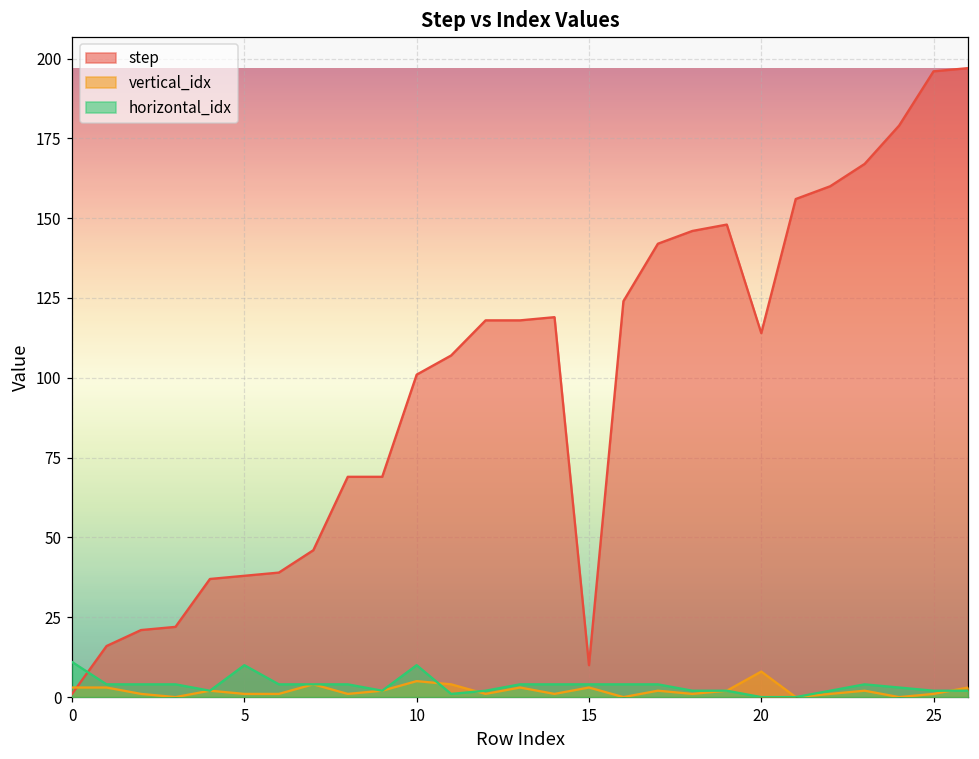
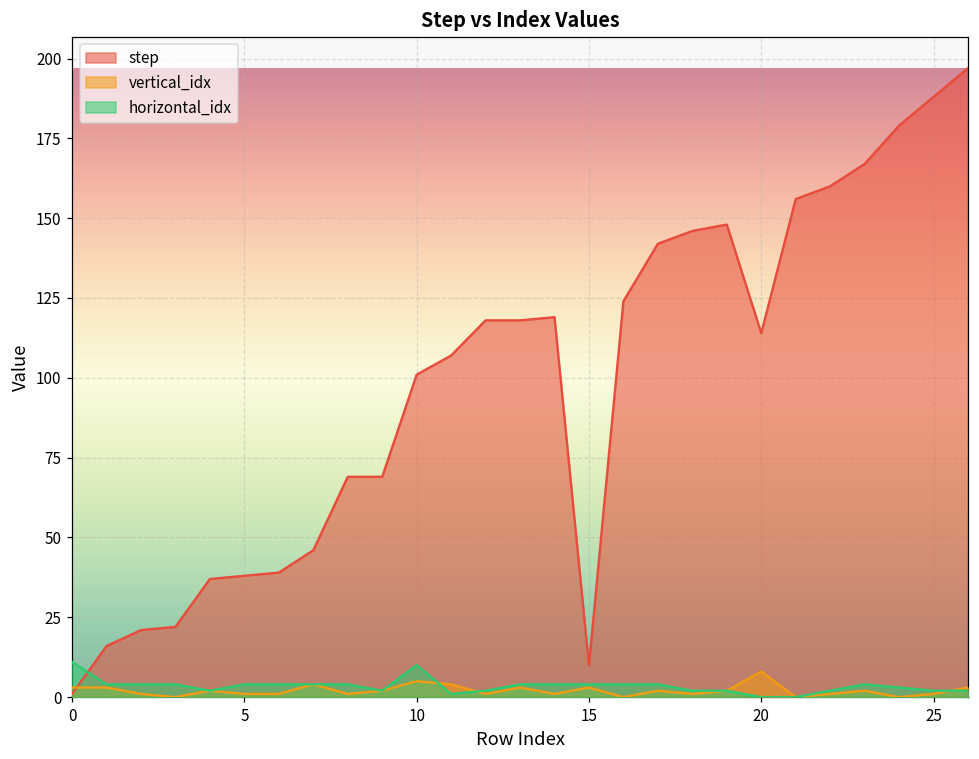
  {
    "step": {
      "0": 1,
      "5": 38,
      "10": 101,
      "15": 10,
      "20": 114,
-     "25": 196
+     "25": 188
    },
    "vertical_idx": {
      "0": 3,
      "5": 1,
      "10": 5,
      "15": 3,
      "20": 8,
      "25": 1
    },
    "horizontal_idx": {
      "0": 11,
-     "5": 10,
+     "5": 4,
      "10": 10,
      "15": 4,
      "20": 0,
      "25": 2
    }
  }
